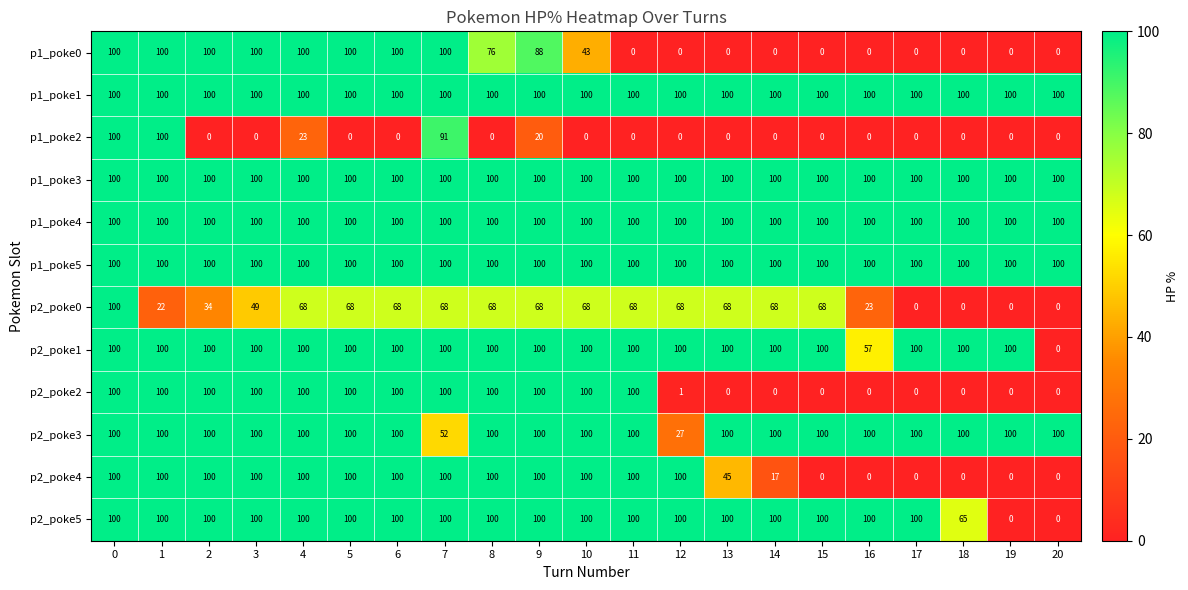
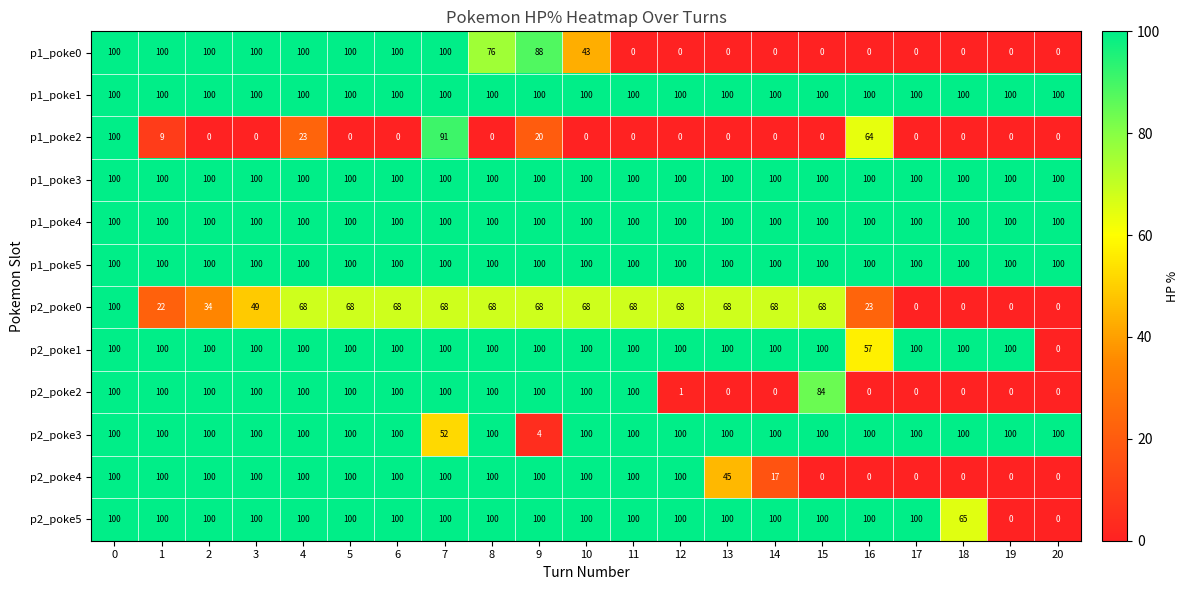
  {
    "p1_poke2": {
      "0": 100,
-     "1": 100,
+     "1": 9,
      "2": 0,
      "3": 0,
      "4": 23,
      "5": 0,
      "6": 0,
      "7": 91,
      "8": 0,
      "9": 20,
      "10": 0,
      "11": 0,
      "12": 0,
      "13": 0,
      "14": 0,
      "15": 0,
-     "16": 0,
+     "16": 64,
      "17": 0,
      "18": 0,
      "19": 0,
      "20": 0
    },
    "p2_poke2": {
      "0": 100,
      "1": 100,
      "2": 100,
      "3": 100,
      "4": 100,
      "5": 100,
      "6": 100,
      "7": 100,
      "8": 100,
      "9": 100,
      "10": 100,
      "11": 100,
      "12": 1,
      "13": 0,
      "14": 0,
-     "15": 0,
+     "15": 84,
      "16": 0,
      "17": 0,
      "18": 0,
      "19": 0,
      "20": 0
    },
    "p2_poke3": {
      "0": 100,
      "1": 100,
      "2": 100,
      "3": 100,
      "4": 100,
      "5": 100,
      "6": 100,
      "7": 52,
      "8": 100,
-     "9": 100,
+     "9": 4,
      "10": 100,
      "11": 100,
-     "12": 27,
+     "12": 100,
      "13": 100,
      "14": 100,
      "15": 100,
      "16": 100,
      "17": 100,
      "18": 100,
      "19": 100,
      "20": 100
    }
  }
